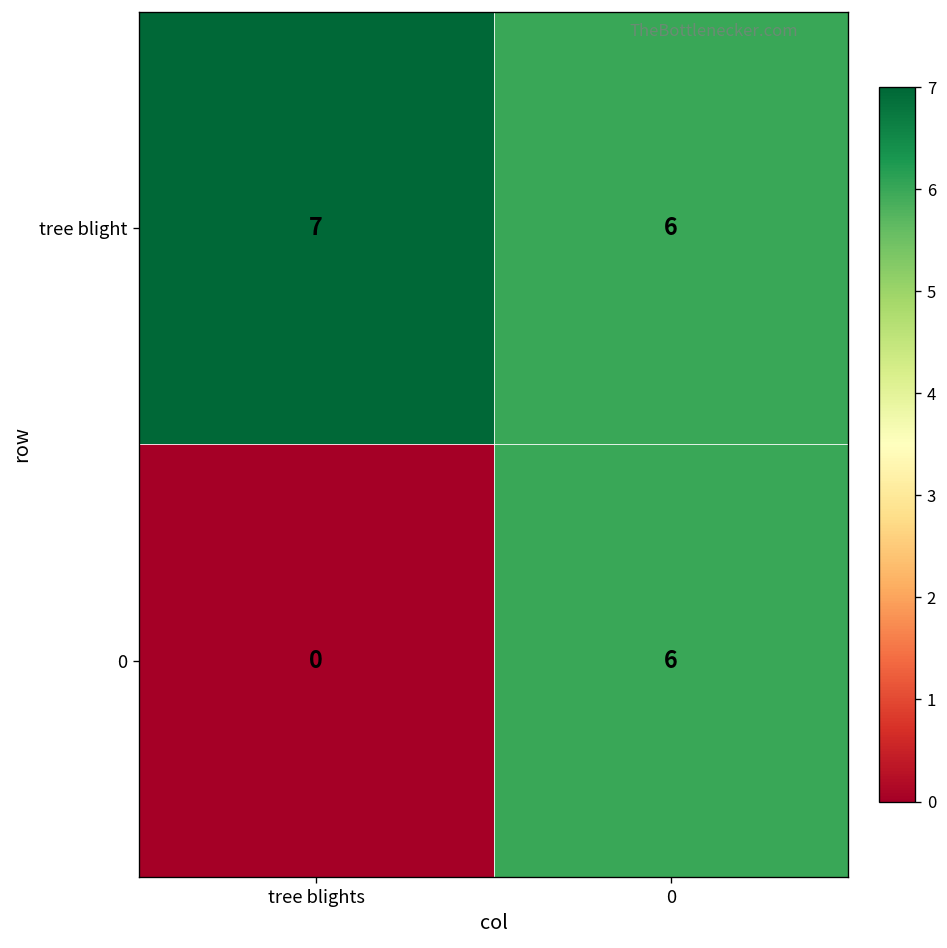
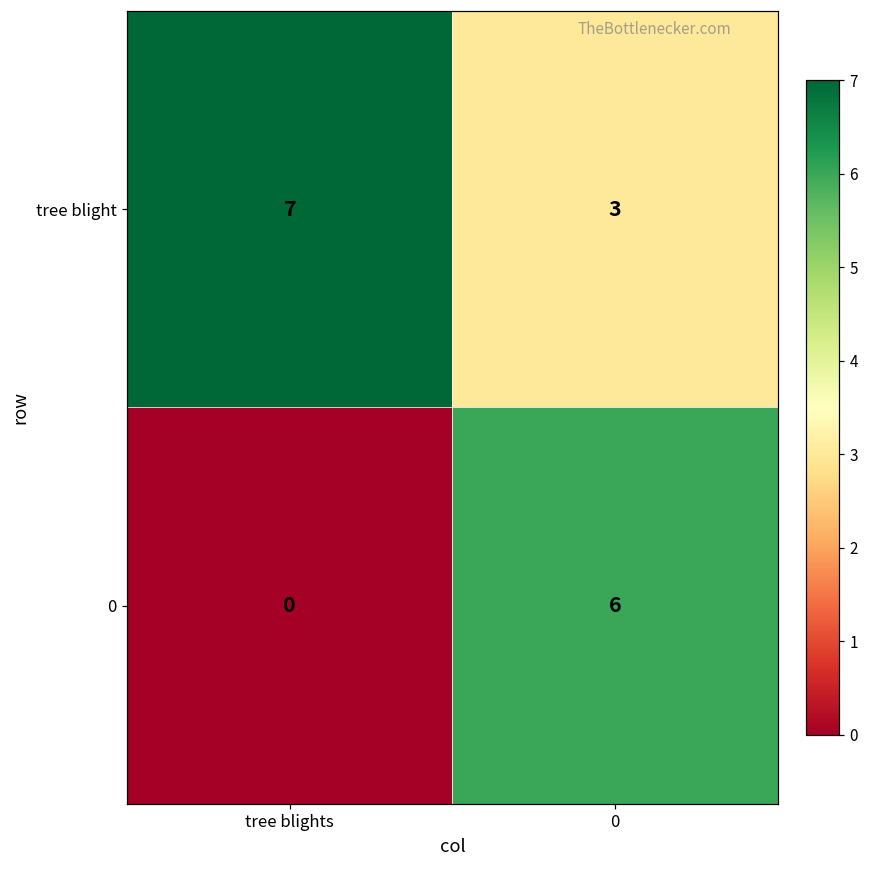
  {
    "tree blight": {
      "tree blights": 7,
-     "0": 6
+     "0": 3
    },
    "0": {
      "tree blights": 0,
      "0": 6
    }
  }
